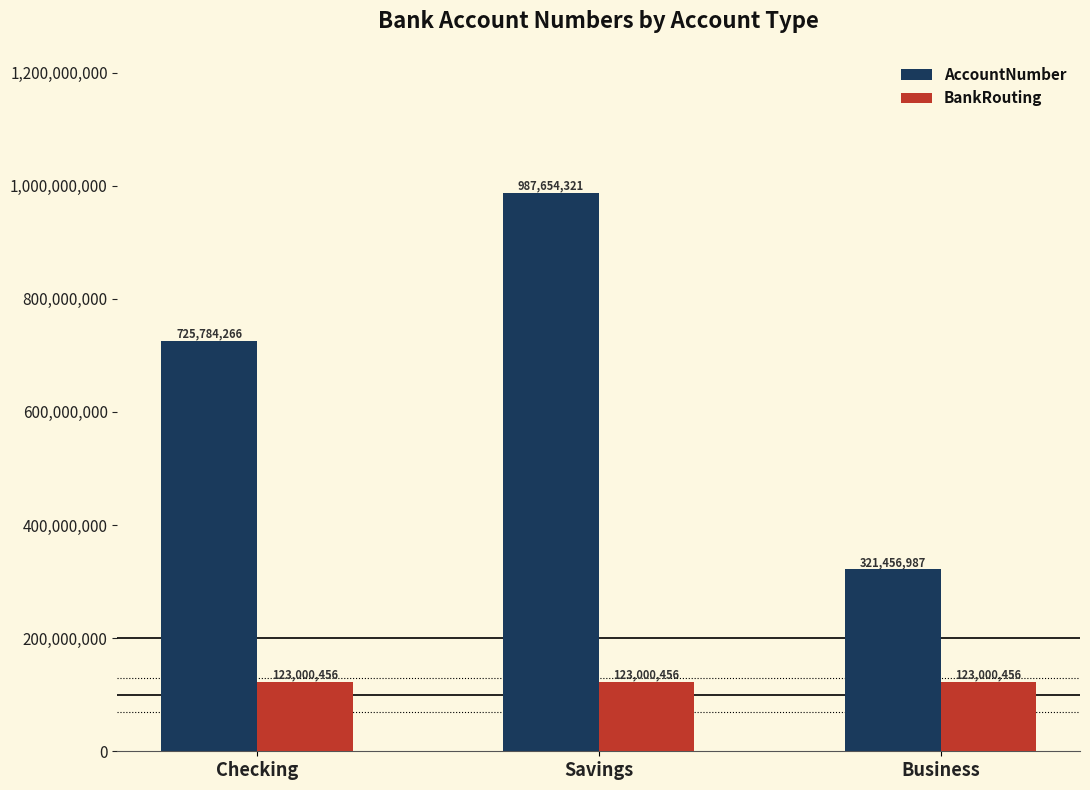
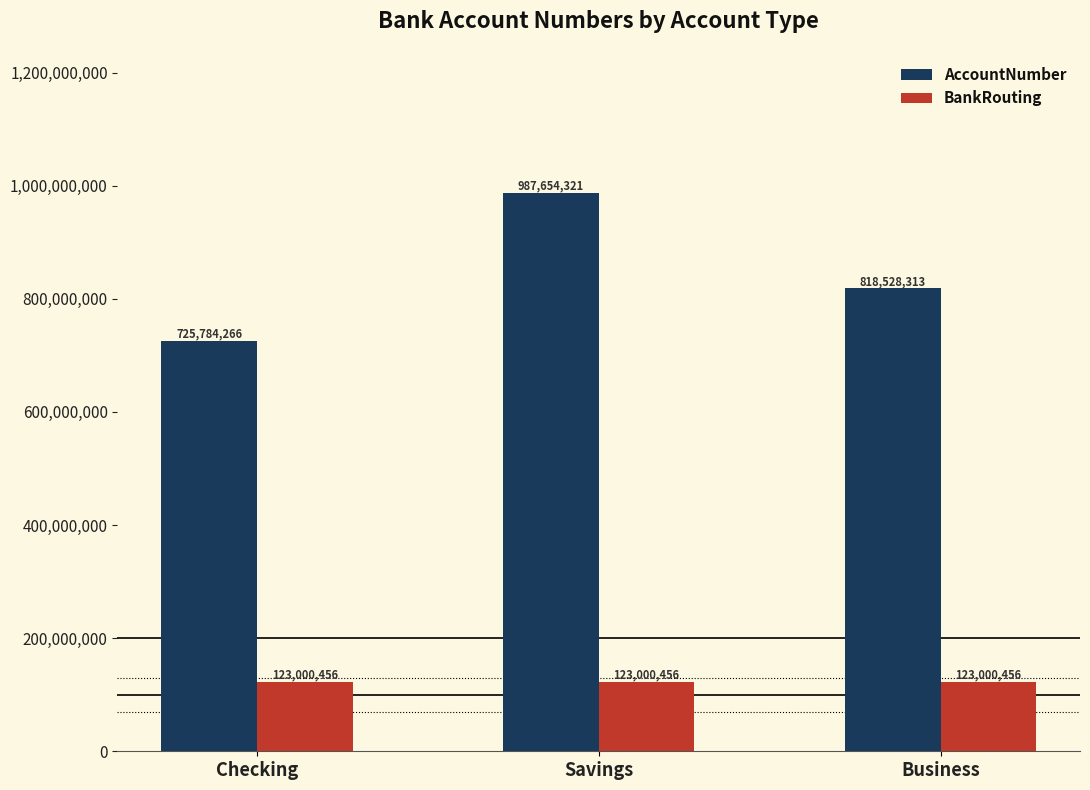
  {
    "AccountNumber": {
      "Checking": "725,784,266",
      "Savings": "987,654,321",
-     "Business": "321,456,987"
+     "Business": "818,528,313"
    },
    "BankRouting": {
      "Checking": "123,000,456",
      "Savings": "123,000,456",
      "Business": "123,000,456"
    }
  }
